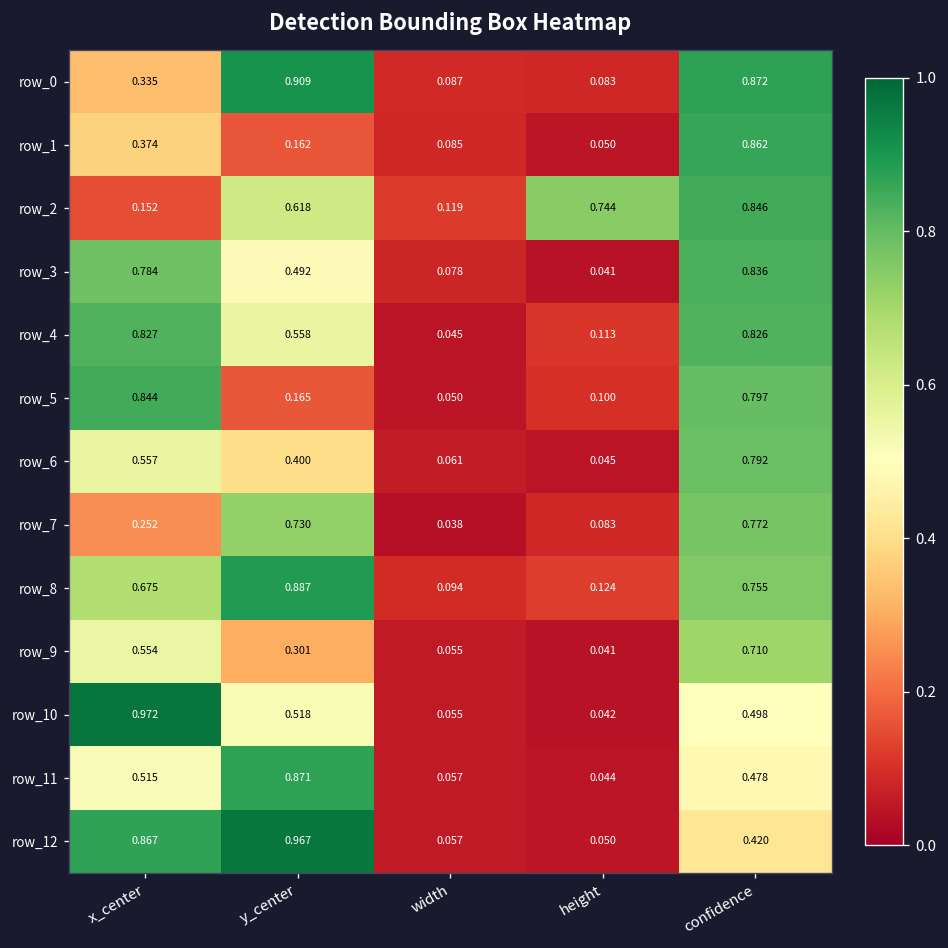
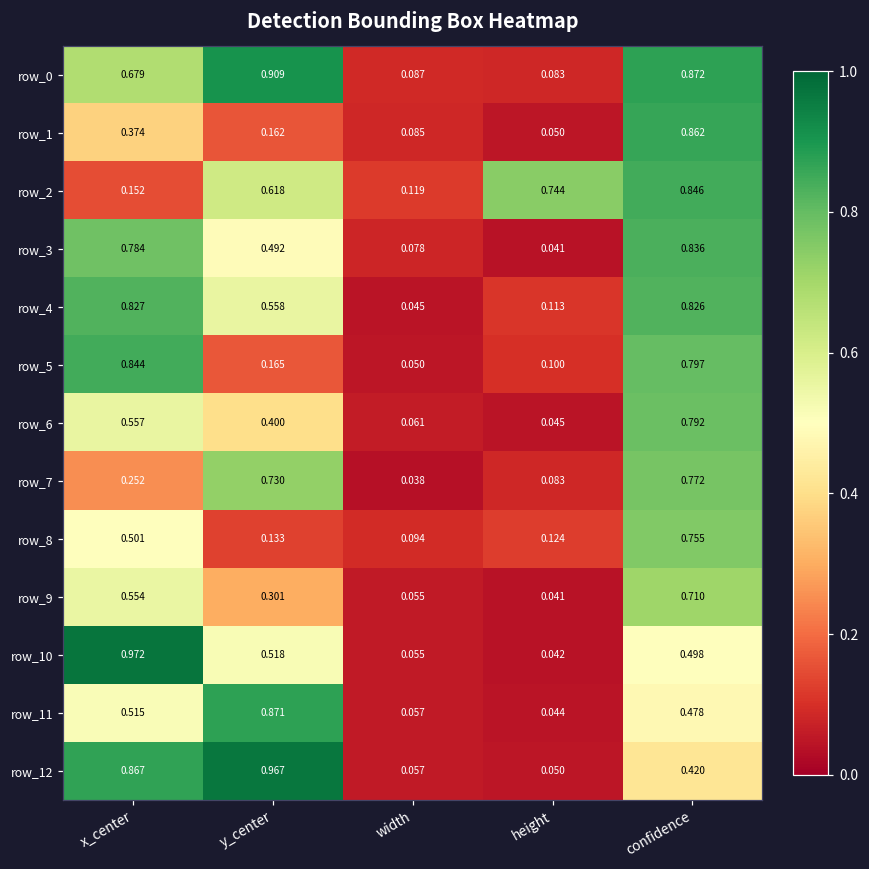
  {
    "row_0": {
-     "x_center": 0.335,
+     "x_center": 0.679,
      "y_center": 0.909,
      "width": 0.087,
      "height": 0.083,
      "confidence": 0.872
    },
    "row_1": {
      "x_center": 0.374,
      "y_center": 0.162,
      "width": 0.085,
      "height": 0.050,
      "confidence": 0.862
    },
    "row_2": {
      "x_center": 0.152,
      "y_center": 0.618,
      "width": 0.119,
      "height": 0.744,
      "confidence": 0.846
    },
    "row_3": {
      "x_center": 0.784,
      "y_center": 0.492,
      "width": 0.078,
      "height": 0.041,
      "confidence": 0.836
    },
    "row_4": {
      "x_center": 0.827,
      "y_center": 0.558,
      "width": 0.045,
      "height": 0.113,
      "confidence": 0.826
    },
    "row_5": {
      "x_center": 0.844,
      "y_center": 0.165,
      "width": 0.050,
      "height": 0.100,
      "confidence": 0.797
    },
    "row_6": {
      "x_center": 0.557,
      "y_center": 0.400,
      "width": 0.061,
      "height": 0.045,
      "confidence": 0.792
    },
    "row_7": {
      "x_center": 0.252,
      "y_center": 0.730,
      "width": 0.038,
      "height": 0.083,
      "confidence": 0.772
    },
    "row_8": {
-     "x_center": 0.675,
-     "y_center": 0.887,
+     "x_center": 0.501,
+     "y_center": 0.133,
      "width": 0.094,
      "height": 0.124,
      "confidence": 0.755
    },
    "row_9": {
      "x_center": 0.554,
      "y_center": 0.301,
      "width": 0.055,
      "height": 0.041,
      "confidence": 0.710
    },
    "row_10": {
      "x_center": 0.972,
      "y_center": 0.518,
      "width": 0.055,
      "height": 0.042,
      "confidence": 0.498
    },
    "row_11": {
      "x_center": 0.515,
      "y_center": 0.871,
      "width": 0.057,
      "height": 0.044,
      "confidence": 0.478
    },
    "row_12": {
      "x_center": 0.867,
      "y_center": 0.967,
      "width": 0.057,
      "height": 0.050,
      "confidence": 0.420
    }
  }
